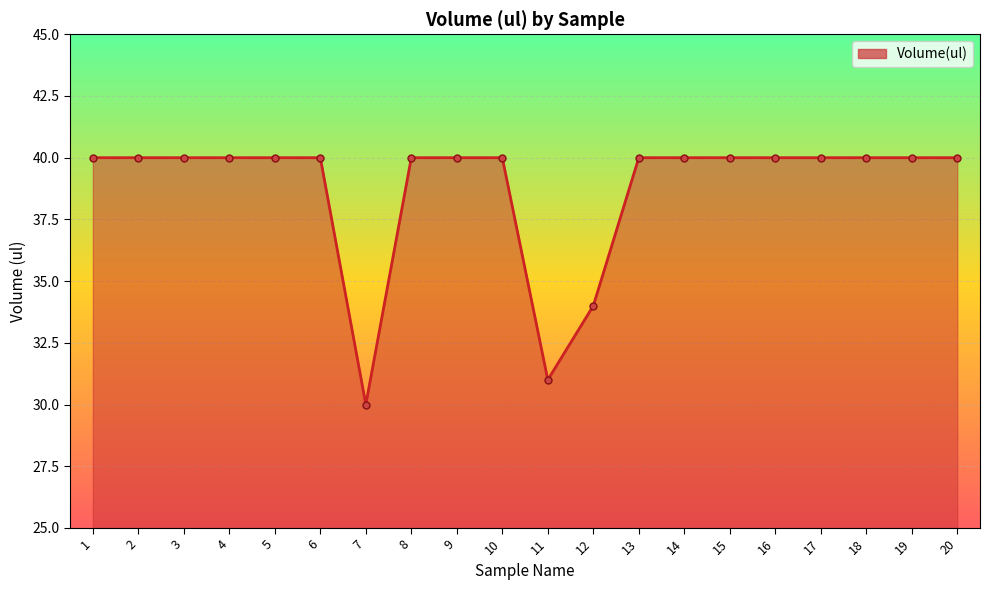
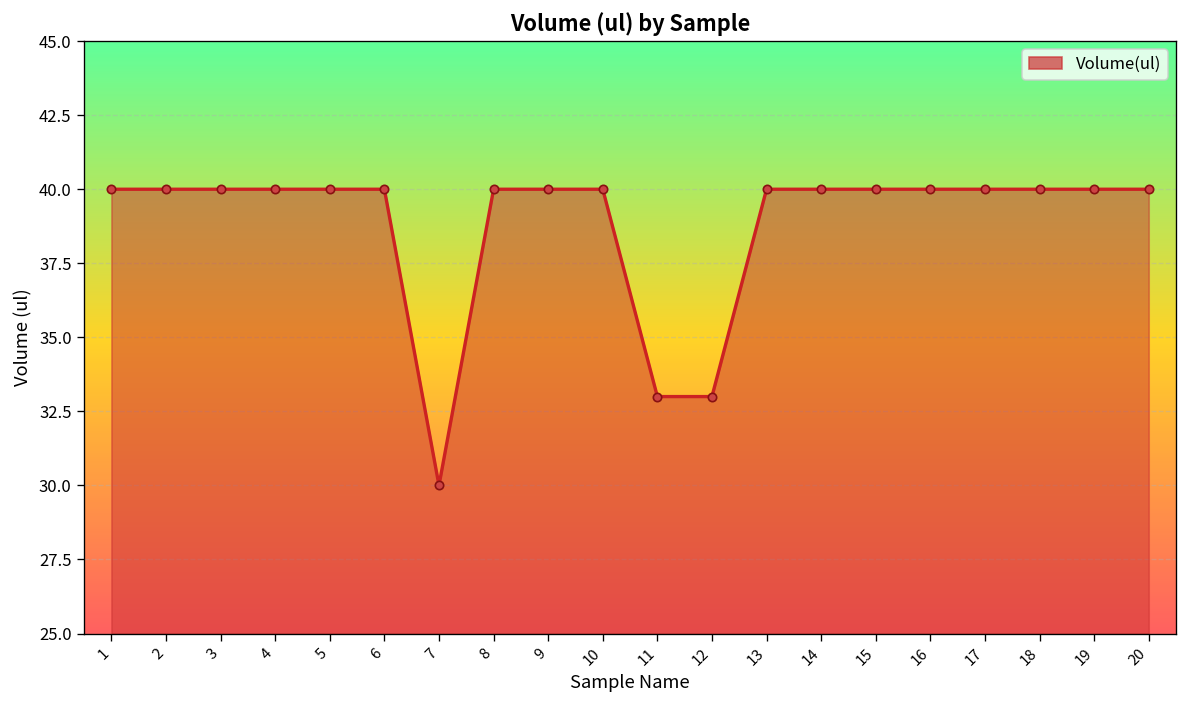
  {
    "1": 40,
    "2": 40,
    "3": 40,
    "4": 40,
    "5": 40,
    "6": 40,
    "7": 30,
    "8": 40,
    "9": 40,
    "10": 40,
-   "11": 31,
-   "12": 34,
+   "11": 33,
+   "12": 33,
    "13": 40,
    "14": 40,
    "15": 40,
    "16": 40,
    "17": 40,
    "18": 40,
    "19": 40,
    "20": 40
  }
